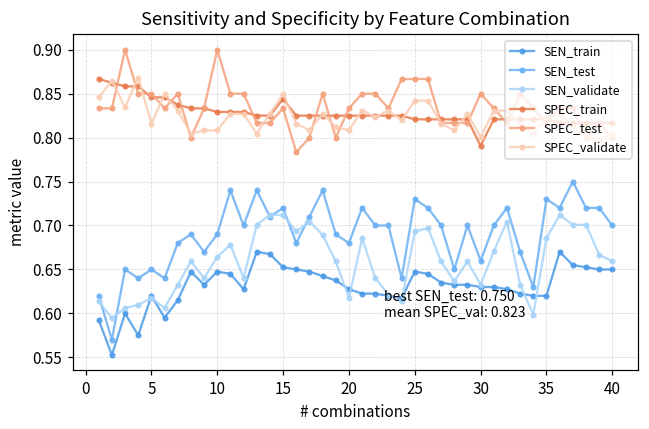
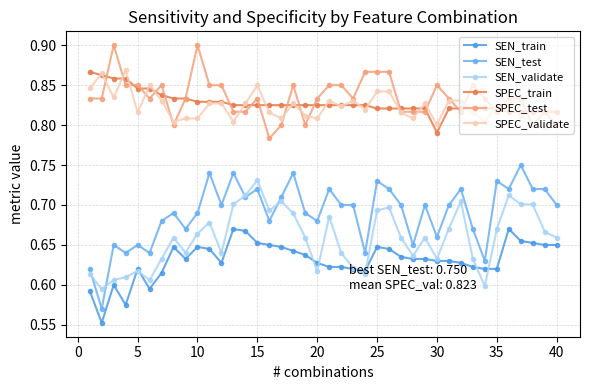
  {
    "SEN_validate": {
      "10": 0.66,
-     "15": 0.71,
+     "15": 0.73,
      "20": 0.62,
      "25": 0.69,
-     "35": 0.69,
+     "35": 0.67,
      "40": 0.66
    },
    "SPEC_train": {
      "5": 0.85,
      "10": 0.83,
-     "15": 0.84,
+     "15": 0.83,
      "20": 0.83,
      "25": 0.82,
      "30": 0.79
    },
    "SPEC_test": {
      "5": 0.85,
      "10": 0.90,
      "15": 0.83,
      "20": 0.83,
      "25": 0.87,
      "30": 0.85
    },
    "SPEC_validate": {
      "5": 0.82,
      "10": 0.81,
      "15": 0.85,
      "20": 0.81,
      "25": 0.84,
      "30": 0.80
    }
  }
